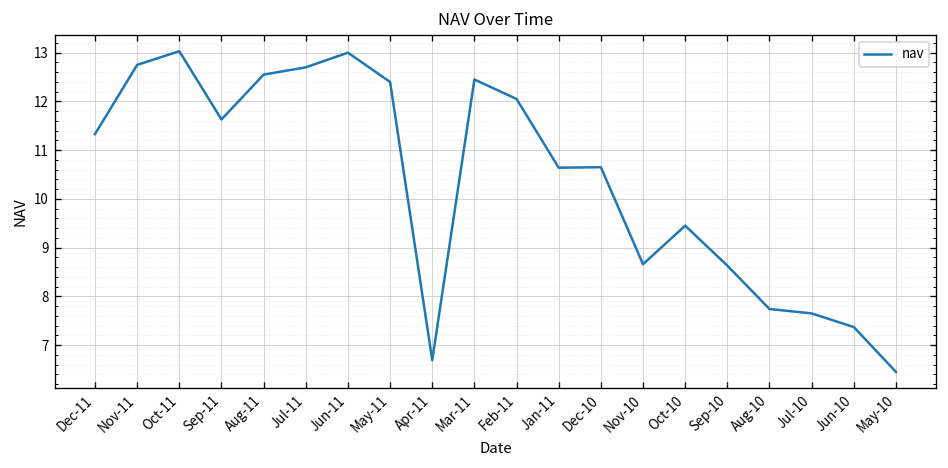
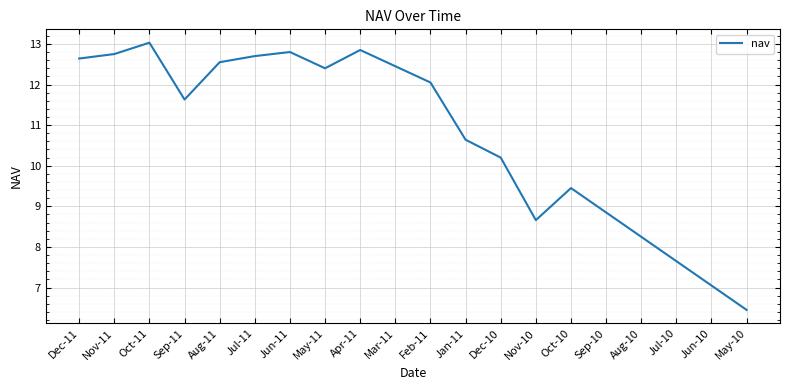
  {
-   "Dec-11": 11.3,
+   "Dec-11": 12.6,
    "Nov-11": 12.8,
    "Oct-11": 13.0,
    "Sep-11": 11.6,
    "Aug-11": 12.6,
    "Jul-11": 12.7,
-   "Jun-11": 13.0,
+   "Jun-11": 12.8,
    "May-11": 12.4,
-   "Apr-11": 6.7,
+   "Apr-11": 12.9,
    "Mar-11": 12.5,
    "Feb-11": 12.1,
    "Jan-11": 10.6,
-   "Dec-10": 10.7,
+   "Dec-10": 10.2,
    "Nov-10": 8.7,
    "Oct-10": 9.5,
-   "Sep-10": 8.6,
-   "Aug-10": 7.7,
+   "Sep-10": 8.9,
+   "Aug-10": 8.3,
    "Jul-10": 7.7,
-   "Jun-10": 7.4,
+   "Jun-10": 7.1,
    "May-10": 6.5
  }
